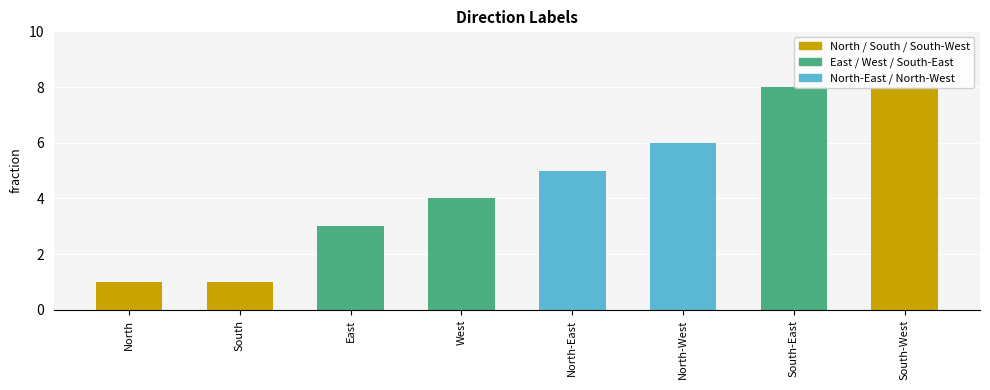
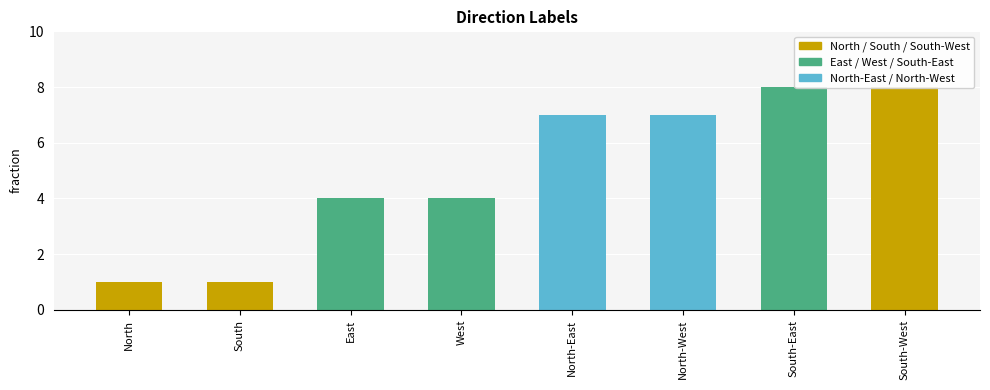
  {
    "North": 1,
    "South": 1,
-   "East": 3,
+   "East": 4,
    "West": 4,
-   "North-East": 5,
-   "North-West": 6,
+   "North-East": 7,
+   "North-West": 7,
    "South-East": 8
  }
